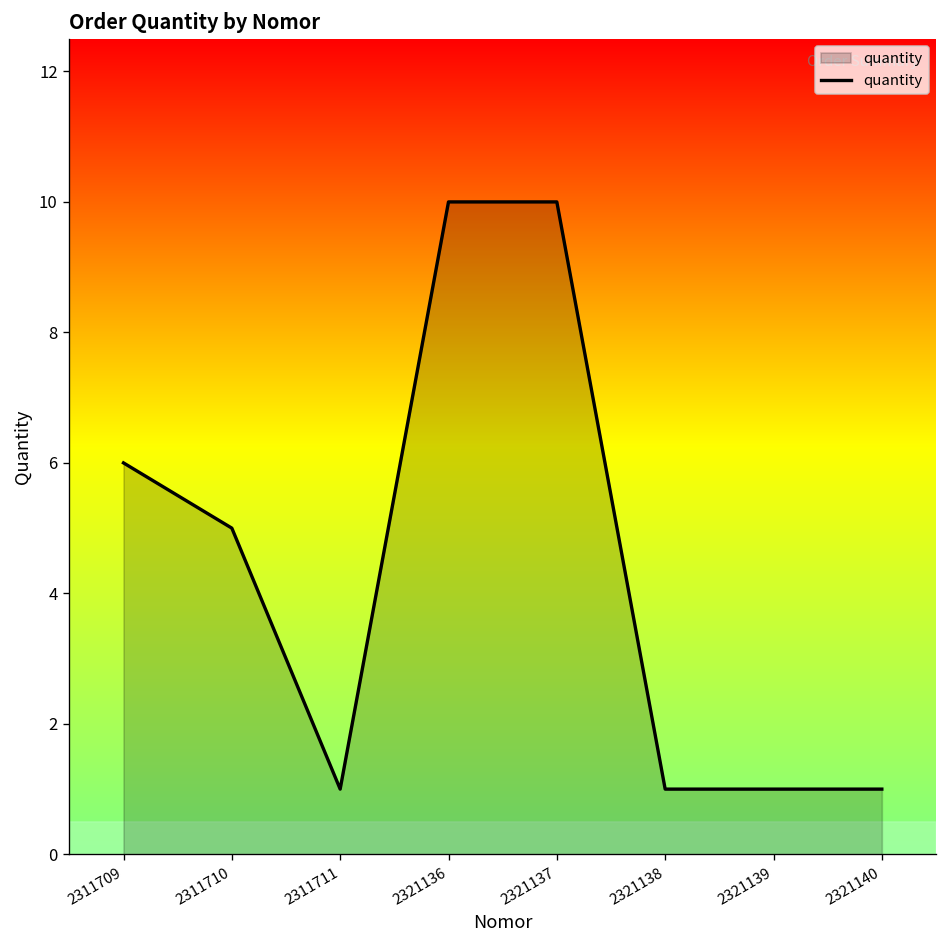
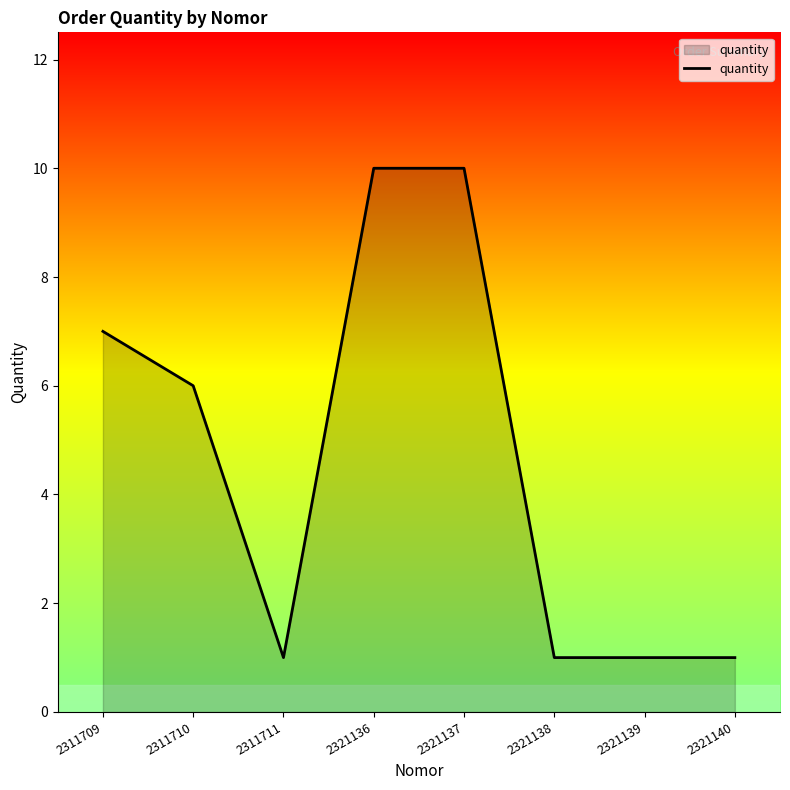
  {
-   "2311709": 6,
-   "2311710": 5,
+   "2311709": 7,
+   "2311710": 6,
    "2311711": 1,
    "2321136": 10,
    "2321137": 10,
    "2321138": 1,
    "2321139": 1,
    "2321140": 1
  }
